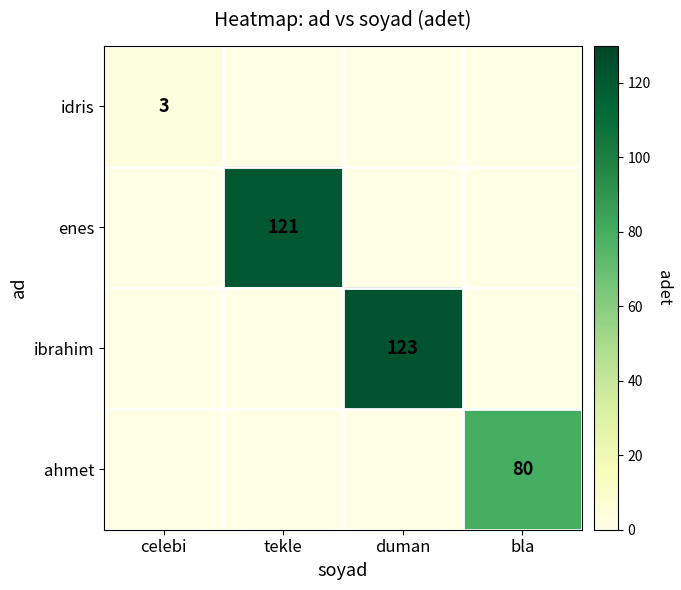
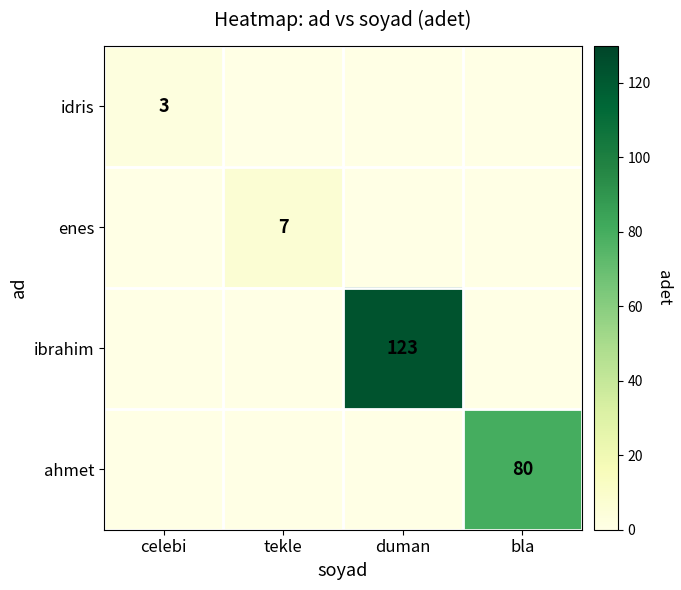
  {
    "idris": {
      "celebi": 3
    },
    "enes": {
-     "tekle": 121
+     "tekle": 7
    },
    "ibrahim": {
      "duman": 123
    },
    "ahmet": {
      "bla": 80
    }
  }
